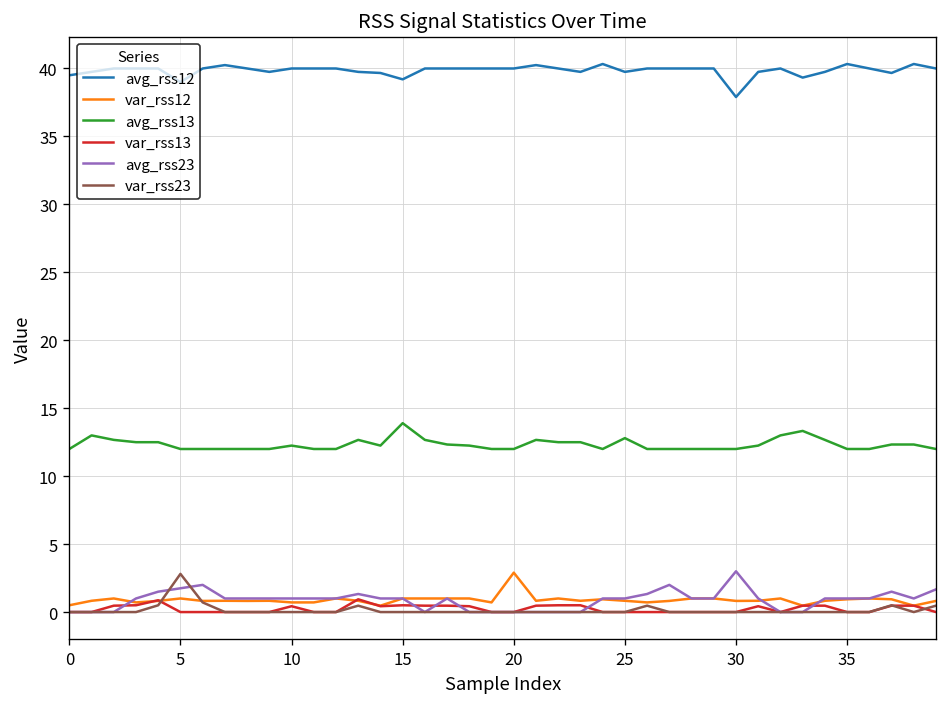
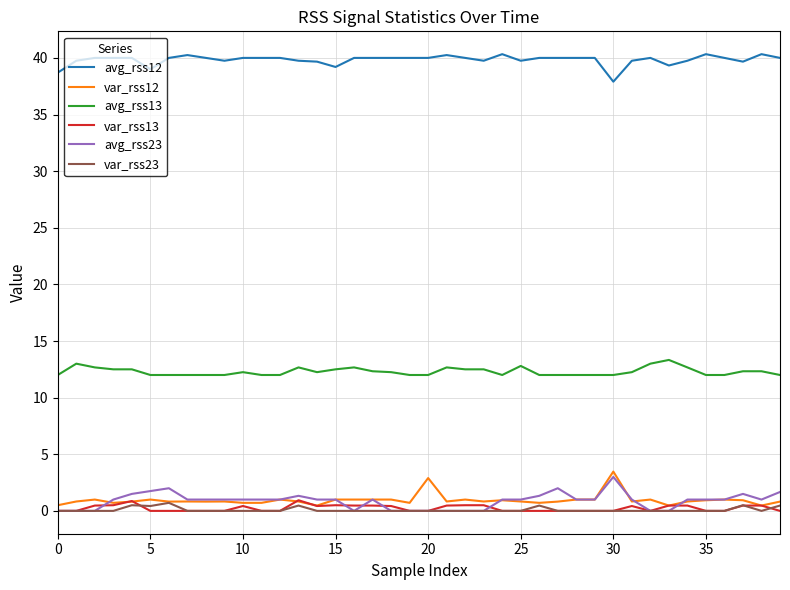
  {
    "avg_rss12": {
-     "0": 39.5,
+     "0": 38.7,
      "10": 40.0,
      "15": 39.2,
      "20": 40.0,
      "25": 39.8,
      "30": 37.9,
      "35": 40.3
    },
    "var_rss12": {
      "0": 0.5,
      "5": 1.0,
      "10": 0.7,
      "20": 2.9,
-     "30": 0.8
+     "30": 3.5
    },
    "avg_rss13": {
      "0": 12.0,
      "5": 12.0,
      "10": 12.3,
-     "15": 13.9,
+     "15": 12.5,
      "20": 12.0,
      "25": 12.8,
      "30": 12.0,
      "35": 12.0
    },
    "var_rss13": {
      "5": 0.0,
      "10": 0.4,
      "15": 0.5
    },
    "avg_rss23": {
      "5": 1.8,
      "10": 1.0,
      "30": 3.0
    },
    "var_rss23": {
-     "5": 2.8,
+     "5": 0.4,
      "10": 0.0,
      "15": 0.0
    }
  }
